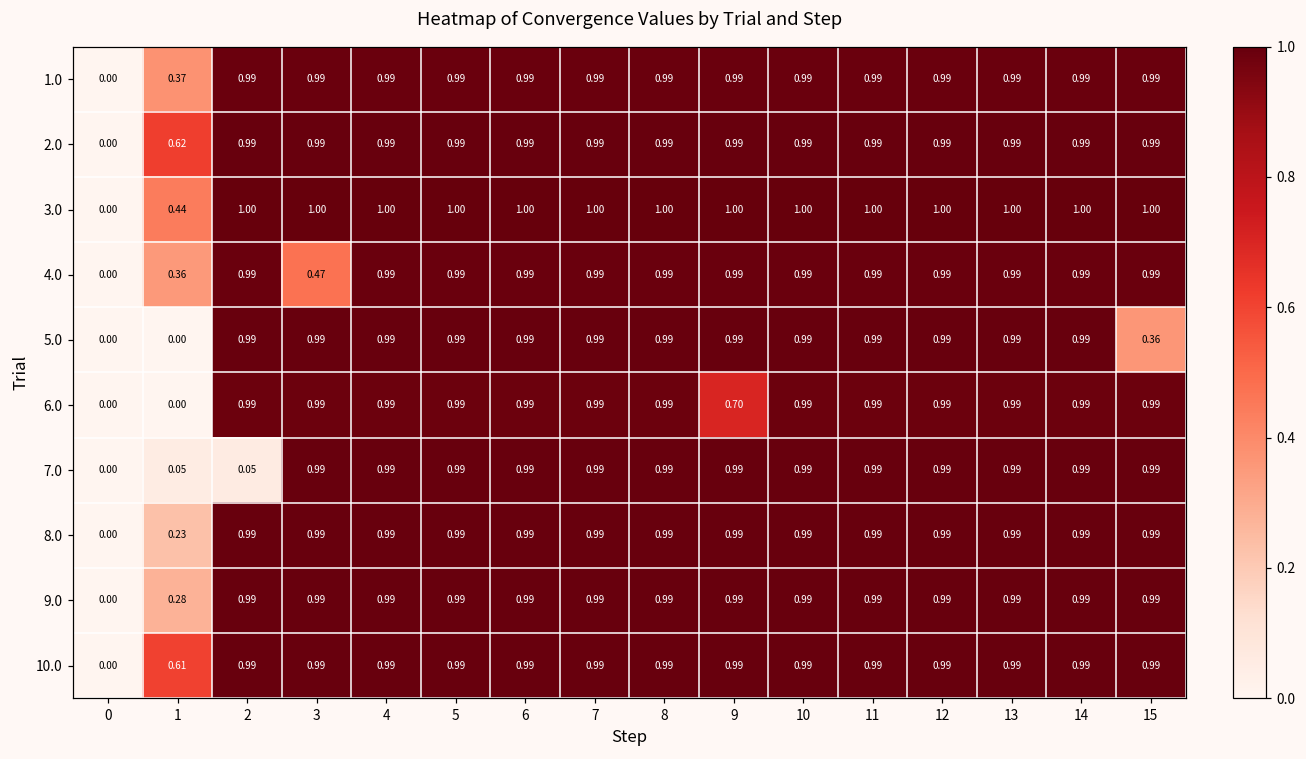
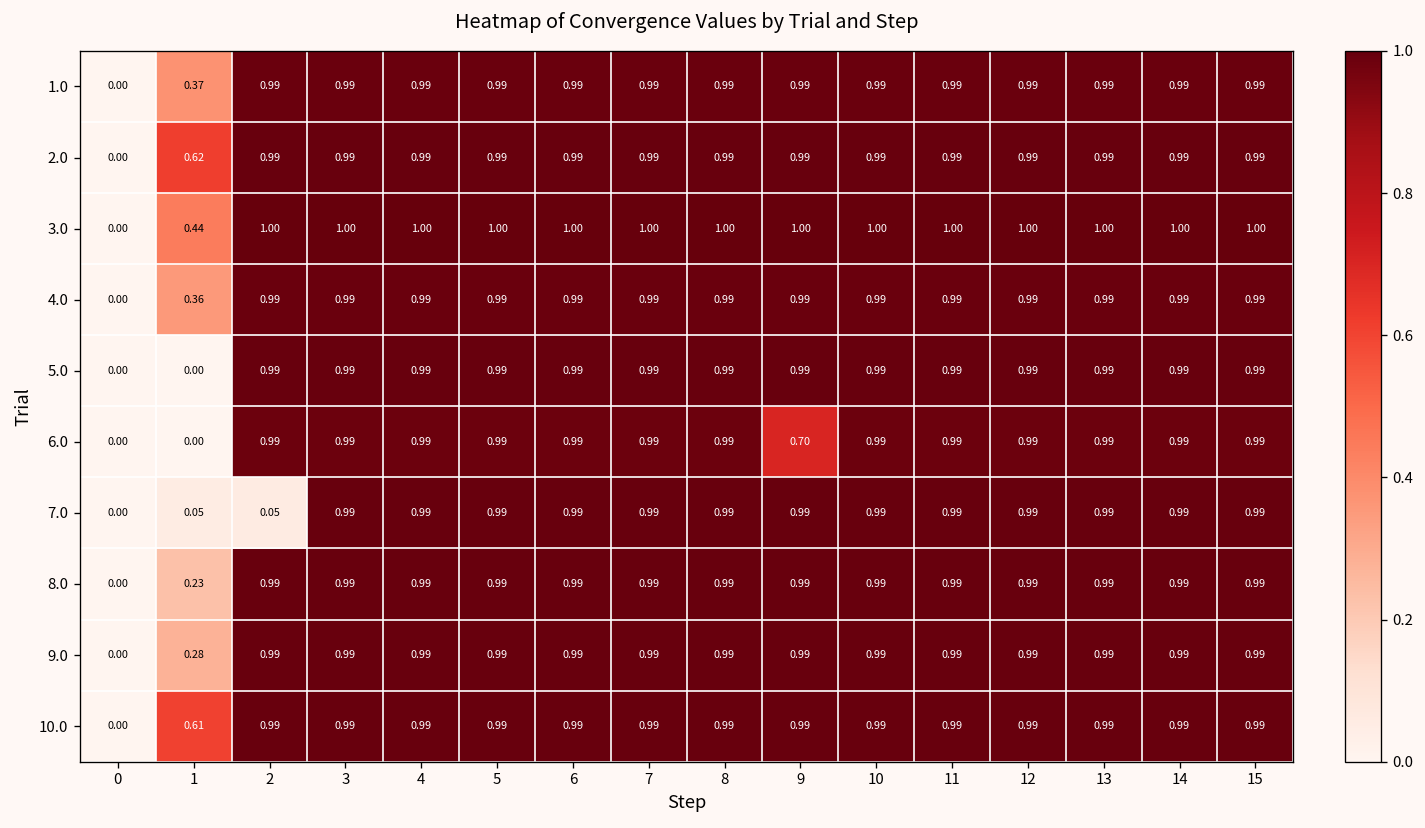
  {
    "1.0": {
      "0": 0.00,
      "1": 0.37,
      "2": 0.99,
      "3": 0.99,
      "4": 0.99,
      "5": 0.99,
      "6": 0.99,
      "7": 0.99,
      "8": 0.99,
      "9": 0.99,
      "10": 0.99,
      "11": 0.99,
      "12": 0.99,
      "13": 0.99,
      "14": 0.99,
      "15": 0.99
    },
    "2.0": {
      "0": 0.00,
      "1": 0.62,
      "2": 0.99,
      "3": 0.99,
      "4": 0.99,
      "5": 0.99,
      "6": 0.99,
      "7": 0.99,
      "8": 0.99,
      "9": 0.99,
      "10": 0.99,
      "11": 0.99,
      "12": 0.99,
      "13": 0.99,
      "14": 0.99,
      "15": 0.99
    },
    "3.0": {
      "0": 0.00,
      "1": 0.44,
      "2": 1.00,
      "3": 1.00,
      "4": 1.00,
      "5": 1.00,
      "6": 1.00,
      "7": 1.00,
      "8": 1.00,
      "9": 1.00,
      "10": 1.00,
      "11": 1.00,
      "12": 1.00,
      "13": 1.00,
      "14": 1.00,
      "15": 1.00
    },
    "4.0": {
      "0": 0.00,
      "1": 0.36,
      "2": 0.99,
-     "3": 0.47,
+     "3": 0.99,
      "4": 0.99,
      "5": 0.99,
      "6": 0.99,
      "7": 0.99,
      "8": 0.99,
      "9": 0.99,
      "10": 0.99,
      "11": 0.99,
      "12": 0.99,
      "13": 0.99,
      "14": 0.99,
      "15": 0.99
    },
    "5.0": {
      "0": 0.00,
      "1": 0.00,
      "2": 0.99,
      "3": 0.99,
      "4": 0.99,
      "5": 0.99,
      "6": 0.99,
      "7": 0.99,
      "8": 0.99,
      "9": 0.99,
      "10": 0.99,
      "11": 0.99,
      "12": 0.99,
      "13": 0.99,
      "14": 0.99,
-     "15": 0.36
+     "15": 0.99
    },
    "6.0": {
      "0": 0.00,
      "1": 0.00,
      "2": 0.99,
      "3": 0.99,
      "4": 0.99,
      "5": 0.99,
      "6": 0.99,
      "7": 0.99,
      "8": 0.99,
      "9": 0.70,
      "10": 0.99,
      "11": 0.99,
      "12": 0.99,
      "13": 0.99,
      "14": 0.99,
      "15": 0.99
    },
    "7.0": {
      "0": 0.00,
      "1": 0.05,
      "2": 0.05,
      "3": 0.99,
      "4": 0.99,
      "5": 0.99,
      "6": 0.99,
      "7": 0.99,
      "8": 0.99,
      "9": 0.99,
      "10": 0.99,
      "11": 0.99,
      "12": 0.99,
      "13": 0.99,
      "14": 0.99,
      "15": 0.99
    },
    "8.0": {
      "0": 0.00,
      "1": 0.23,
      "2": 0.99,
      "3": 0.99,
      "4": 0.99,
      "5": 0.99,
      "6": 0.99,
      "7": 0.99,
      "8": 0.99,
      "9": 0.99,
      "10": 0.99,
      "11": 0.99,
      "12": 0.99,
      "13": 0.99,
      "14": 0.99,
      "15": 0.99
    },
    "9.0": {
      "0": 0.00,
      "1": 0.28,
      "2": 0.99,
      "3": 0.99,
      "4": 0.99,
      "5": 0.99,
      "6": 0.99,
      "7": 0.99,
      "8": 0.99,
      "9": 0.99,
      "10": 0.99,
      "11": 0.99,
      "12": 0.99,
      "13": 0.99,
      "14": 0.99,
      "15": 0.99
    },
    "10.0": {
      "0": 0.00,
      "1": 0.61,
      "2": 0.99,
      "3": 0.99,
      "4": 0.99,
      "5": 0.99,
      "6": 0.99,
      "7": 0.99,
      "8": 0.99,
      "9": 0.99,
      "10": 0.99,
      "11": 0.99,
      "12": 0.99,
      "13": 0.99,
      "14": 0.99,
      "15": 0.99
    }
  }
